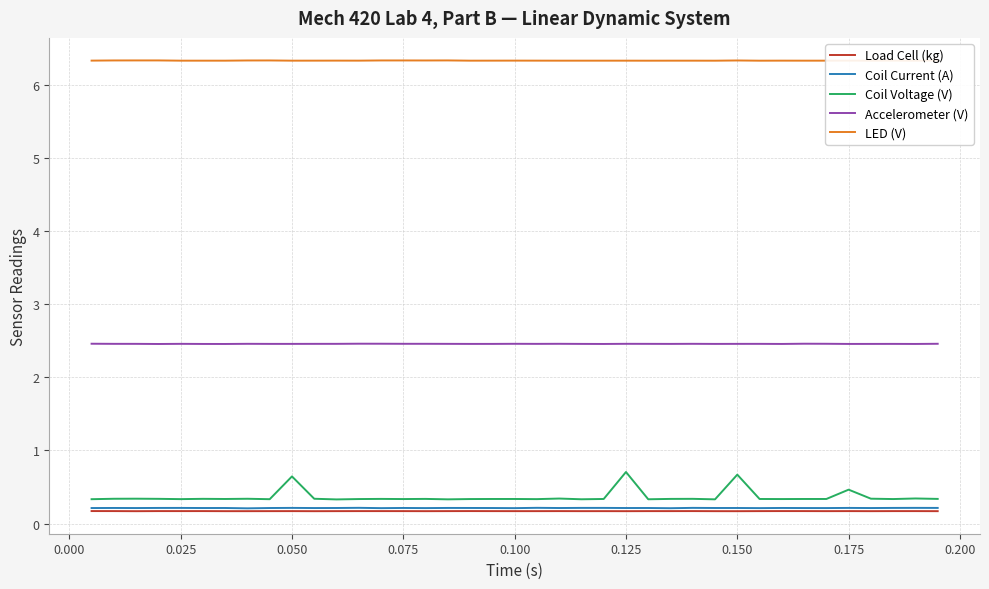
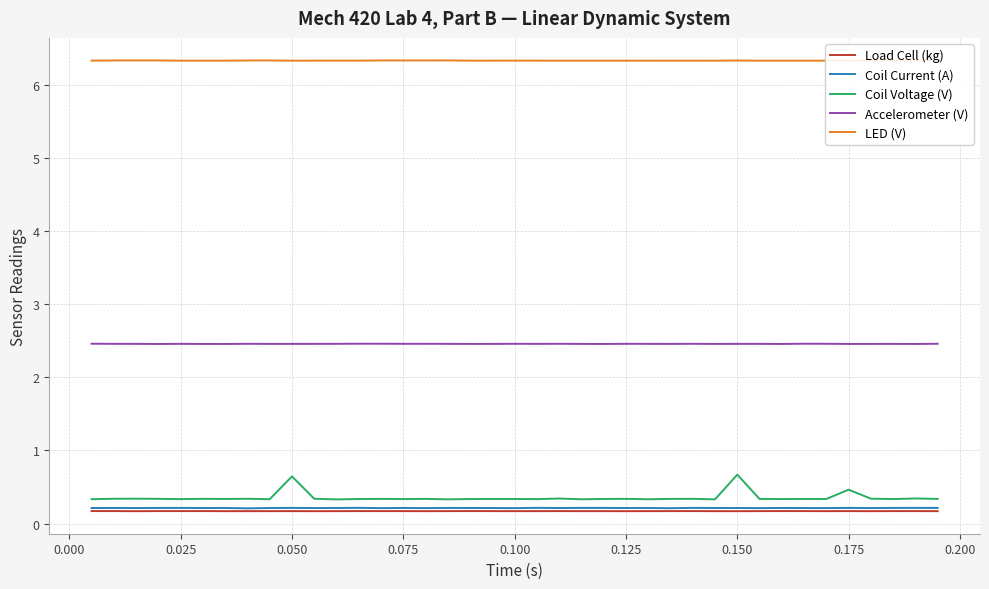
  {
    "Load Cell (kg)": {
      "0.025": 0.2,
      "0.050": 0.2,
      "0.075": 0.2,
      "0.100": 0.2,
      "0.125": 0.2,
      "0.150": 0.2,
      "0.175": 0.2
    },
    "Coil Current (A)": {
      "0.025": 0.2,
      "0.050": 0.2,
      "0.075": 0.2,
      "0.100": 0.2,
      "0.125": 0.2,
      "0.150": 0.2,
      "0.175": 0.2
    },
    "Coil Voltage (V)": {
      "0.025": 0.3,
      "0.050": 0.6,
      "0.075": 0.3,
      "0.100": 0.3,
-     "0.125": 0.7,
+     "0.125": 0.3,
      "0.150": 0.7,
      "0.175": 0.5
    },
    "Accelerometer (V)": {
      "0.025": 2.5,
      "0.050": 2.5,
      "0.075": 2.5,
      "0.100": 2.5,
      "0.125": 2.5,
      "0.150": 2.5,
      "0.175": 2.5
    },
    "LED (V)": {
      "0.025": 6.3,
      "0.050": 6.3,
      "0.075": 6.3,
      "0.100": 6.3,
      "0.125": 6.3,
      "0.150": 6.3
    }
  }
